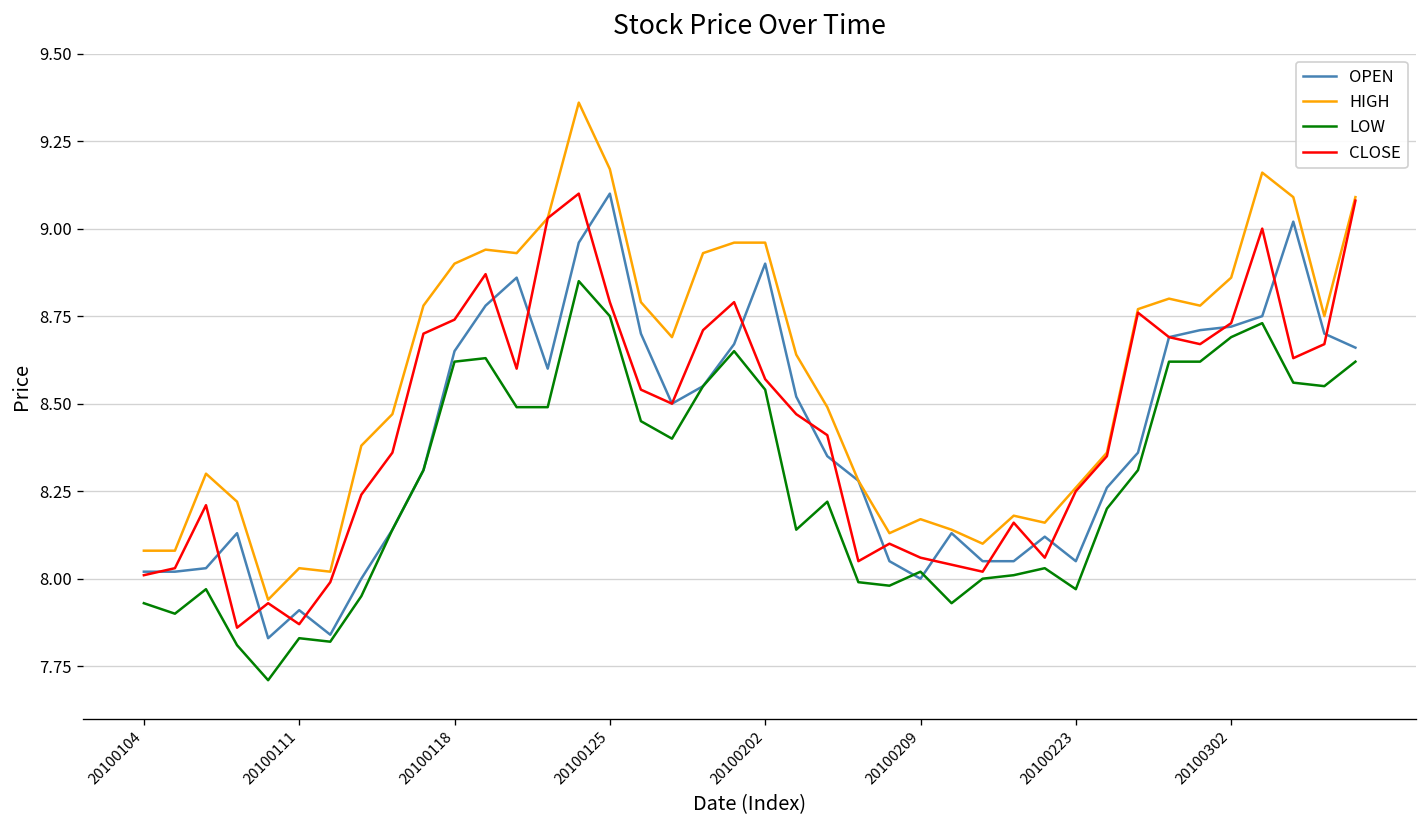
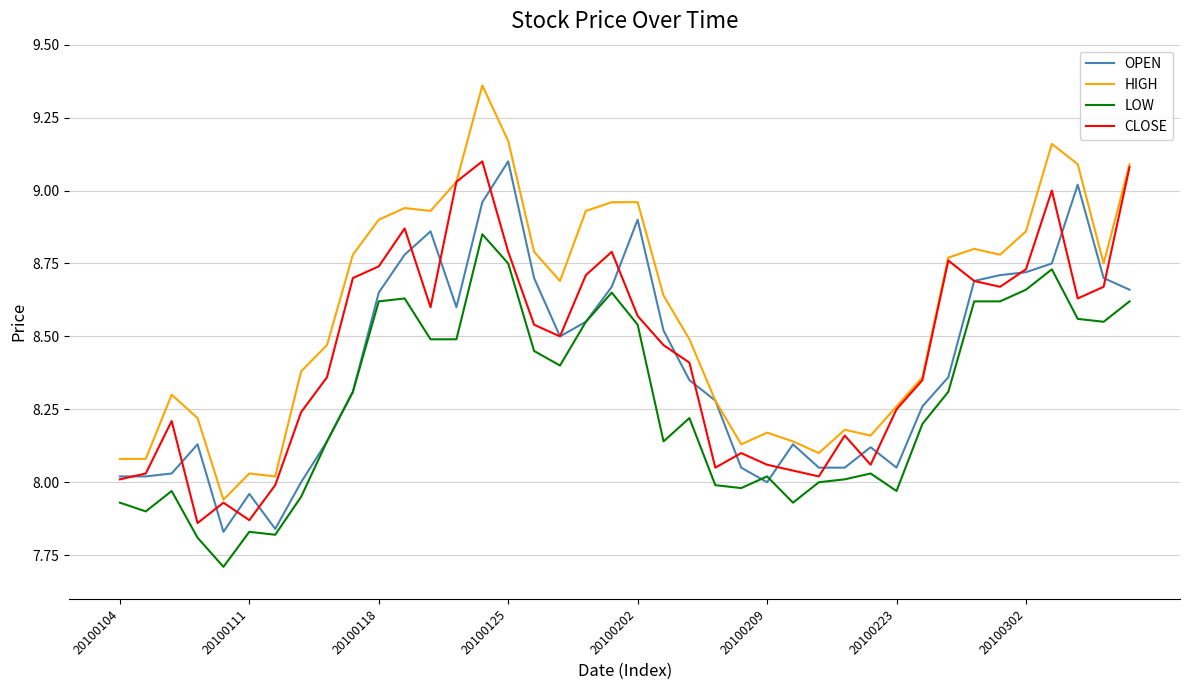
  {
    "OPEN": {
      "20100104": 8.02,
-     "20100111": 7.91,
+     "20100111": 7.96,
      "20100118": 8.65,
      "20100125": 9.10,
      "20100202": 8.90,
      "20100209": 8.00,
      "20100223": 8.05,
      "20100302": 8.72
    },
    "HIGH": {
      "20100104": 8.08,
      "20100111": 8.03,
      "20100118": 8.90,
      "20100125": 9.17,
      "20100202": 8.96,
      "20100209": 8.17,
      "20100223": 8.26,
      "20100302": 8.86
    },
    "LOW": {
      "20100104": 7.93,
      "20100111": 7.83,
      "20100118": 8.62,
      "20100125": 8.75,
      "20100202": 8.54,
      "20100209": 8.02,
      "20100223": 7.97,
-     "20100302": 8.69
+     "20100302": 8.66
    },
    "CLOSE": {
      "20100104": 8.01,
      "20100111": 7.87,
      "20100118": 8.74,
      "20100125": 8.79,
      "20100202": 8.57,
      "20100209": 8.06,
      "20100223": 8.25,
      "20100302": 8.73
    }
  }
